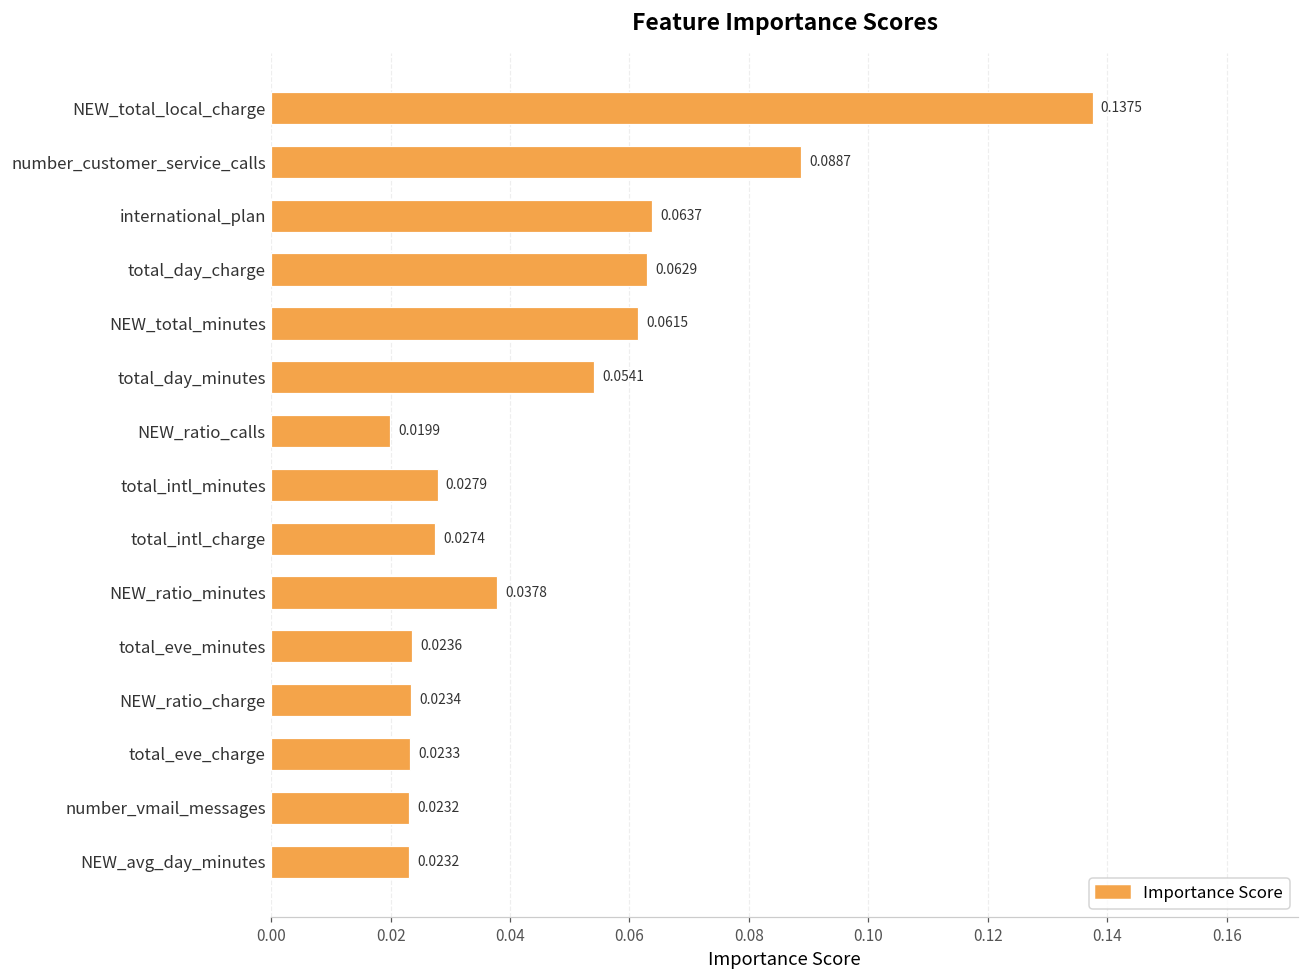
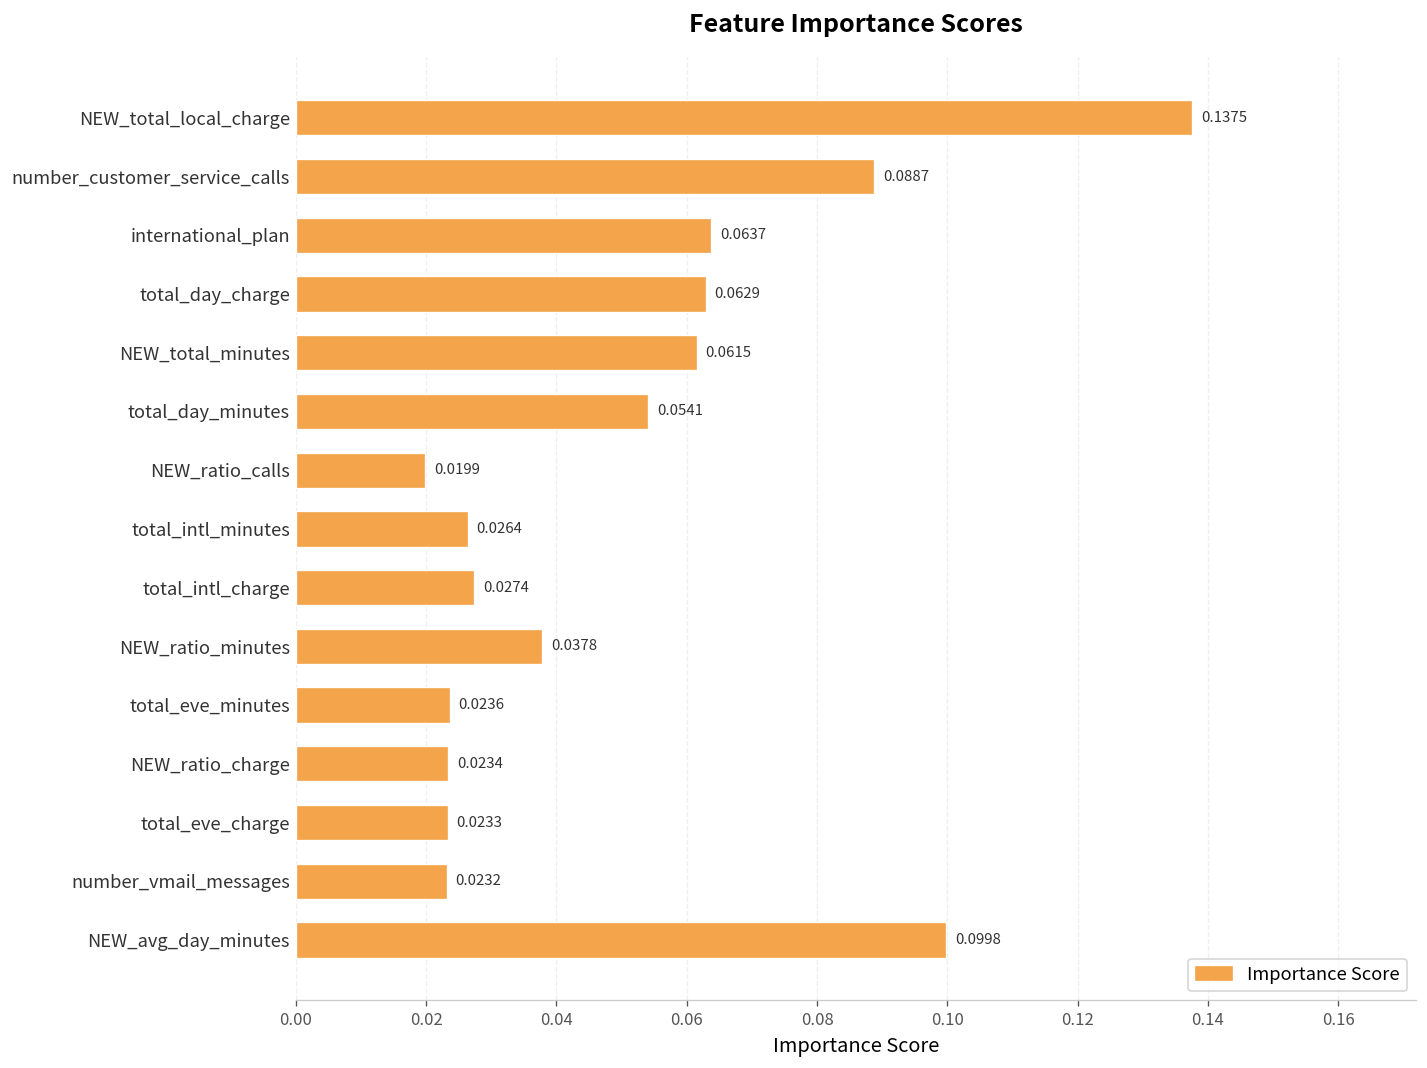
  {
    "NEW_total_local_charge": 0.1375,
    "number_customer_service_calls": 0.0887,
    "international_plan": 0.0637,
    "total_day_charge": 0.0629,
    "NEW_total_minutes": 0.0615,
    "total_day_minutes": 0.0541,
    "NEW_ratio_calls": 0.0199,
-   "total_intl_minutes": 0.0279,
+   "total_intl_minutes": 0.0264,
    "total_intl_charge": 0.0274,
    "NEW_ratio_minutes": 0.0378,
    "total_eve_minutes": 0.0236,
    "NEW_ratio_charge": 0.0234,
    "total_eve_charge": 0.0233,
    "number_vmail_messages": 0.0232,
-   "NEW_avg_day_minutes": 0.0232
+   "NEW_avg_day_minutes": 0.0998
  }
